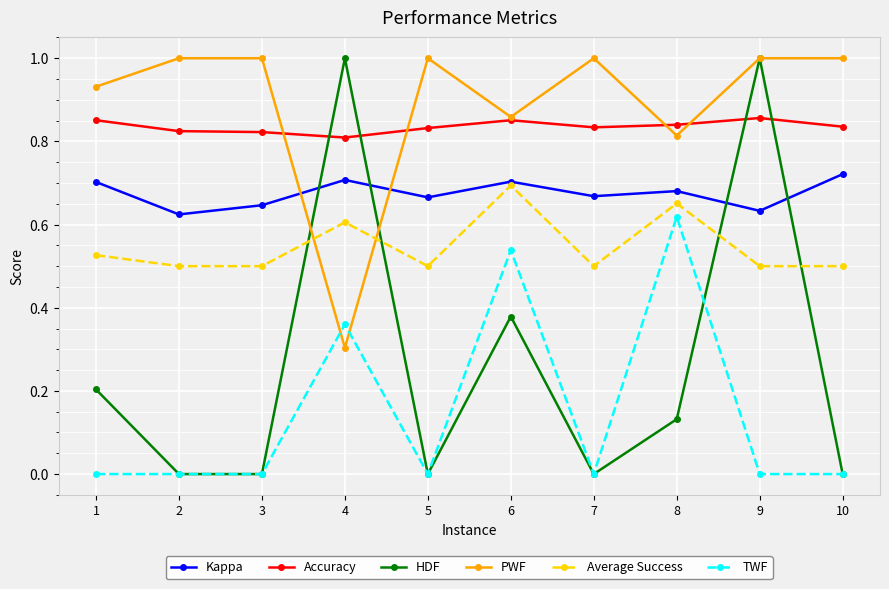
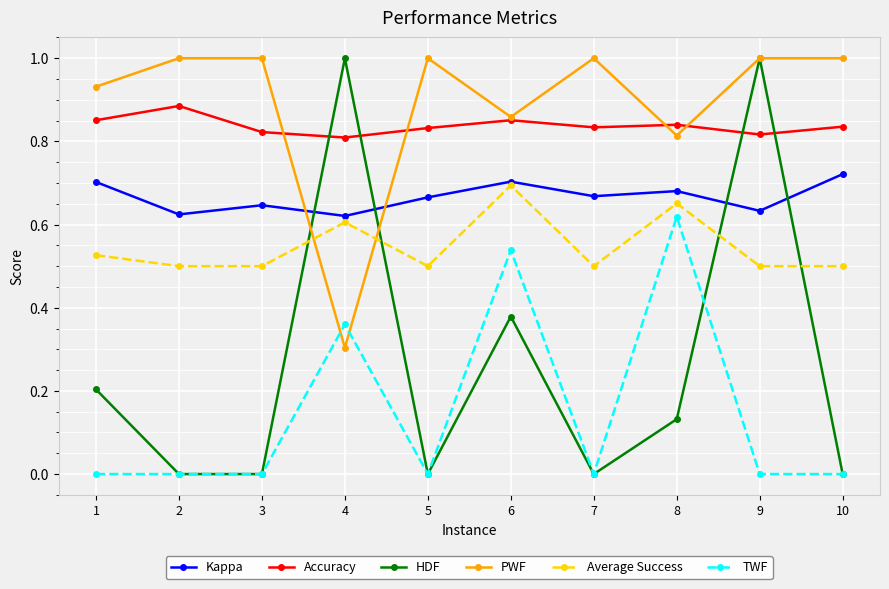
  {
    "Kappa": {
      "1": 0.70,
      "2": 0.62,
      "3": 0.65,
-     "4": 0.71,
+     "4": 0.62,
      "5": 0.67,
      "6": 0.70,
      "7": 0.67,
      "8": 0.68,
      "9": 0.63,
      "10": 0.72
    },
    "Accuracy": {
      "1": 0.85,
-     "2": 0.82,
+     "2": 0.89,
      "3": 0.82,
      "4": 0.81,
      "5": 0.83,
      "6": 0.85,
      "7": 0.83,
      "8": 0.84,
-     "9": 0.86,
+     "9": 0.82,
      "10": 0.84
    },
    "HDF": {
      "1": 0.20,
      "4": 1.00,
      "6": 0.38,
      "8": 0.13
    },
    "TWF": {
      "1": 0.00,
      "4": 0.36,
      "6": 0.54,
      "8": 0.62,
      "9": 0.00
    }
  }
